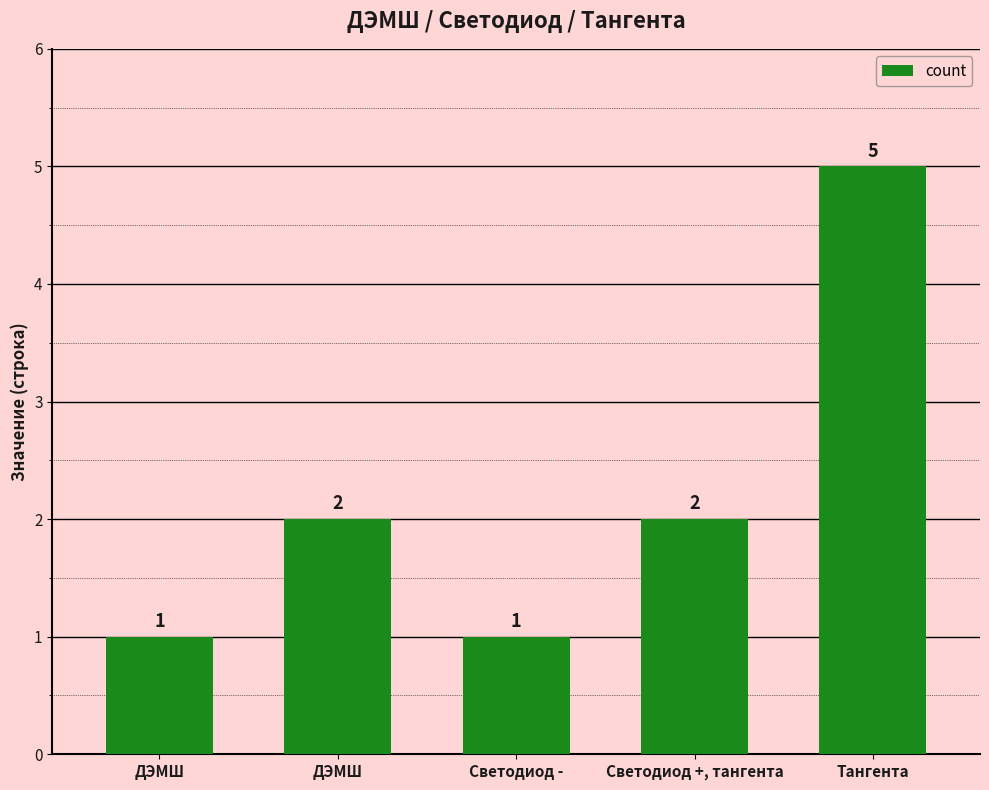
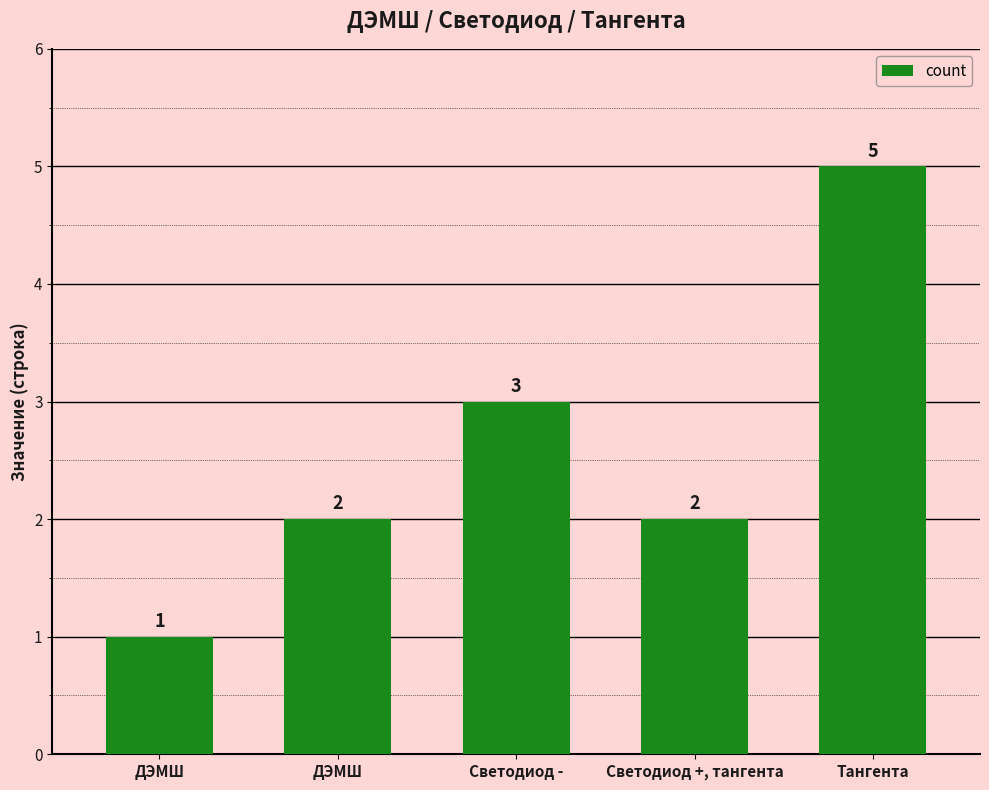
  {
-   "Светодиод -": 1,
+   "Светодиод -": 3,
    "Светодиод +, тангента": 2,
    "Тангента": 5
  }
